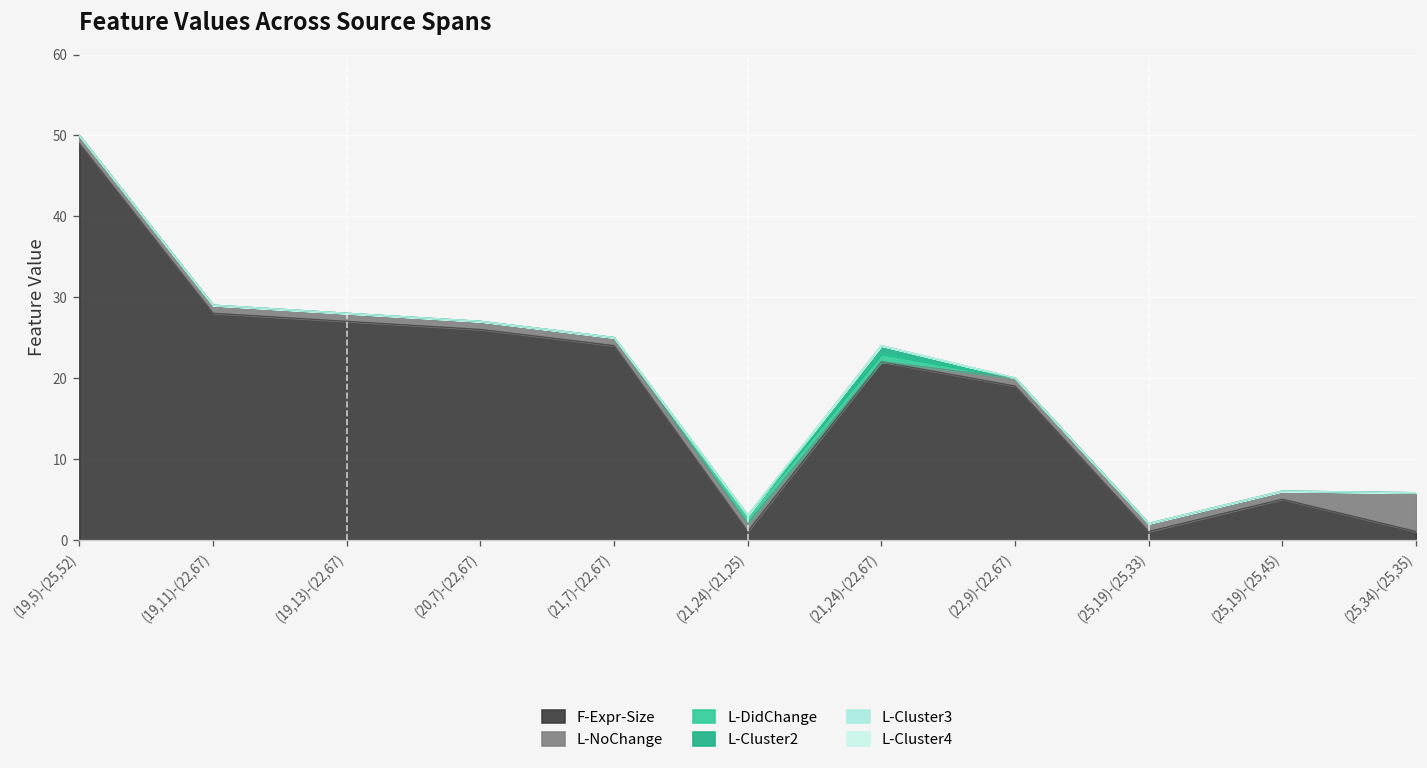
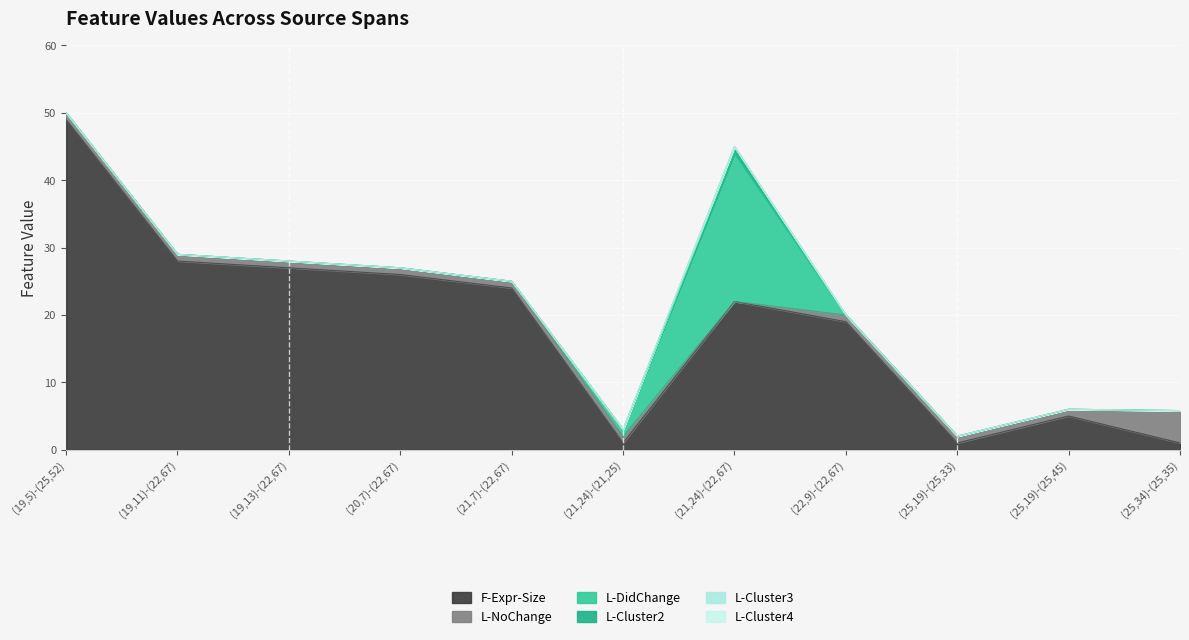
  {
    "F-Expr-Size": {
      "(19,5)-(25,52)": 49,
      "(19,11)-(22,67)": 28,
      "(19,13)-(22,67)": 27,
      "(20,7)-(22,67)": 26,
      "(21,7)-(22,67)": 24,
      "(21,24)-(21,25)": 1,
      "(22,9)-(22,67)": 19,
      "(25,19)-(25,33)": 1,
      "(25,19)-(25,45)": 5,
      "(25,34)-(25,35)": 1
    },
    "L-NoChange": {
      "(21,24)-(21,25)": 1
    },
    "L-DidChange": {
-     "(21,24)-(22,67)": 1
+     "(21,24)-(22,67)": 22
    }
  }
